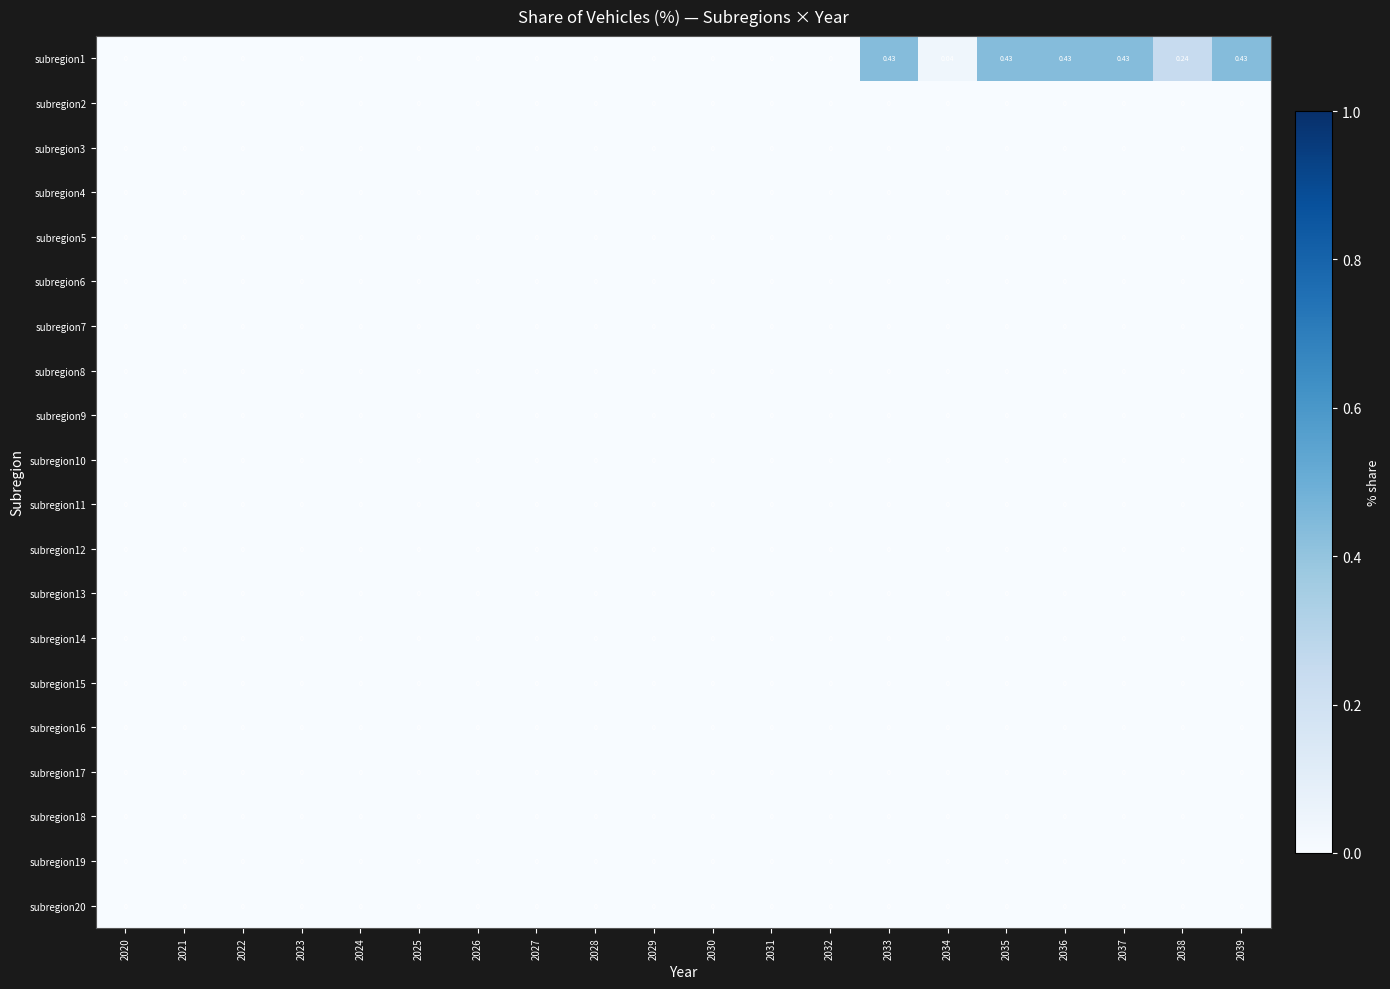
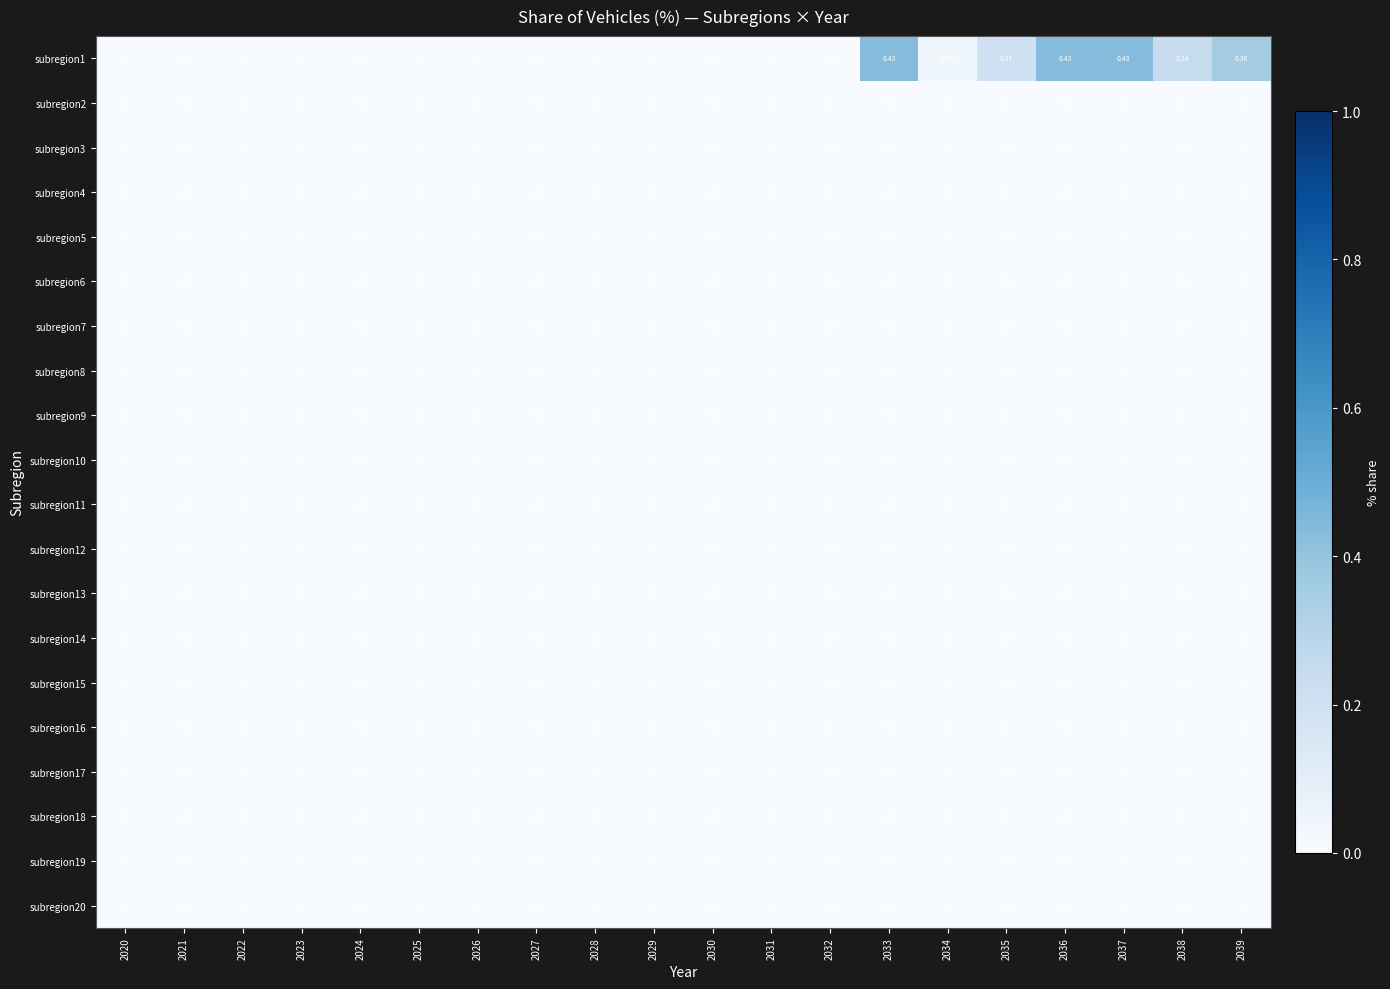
  {
    "subregion1": {
      "2033": 0.43,
-     "2035": 0.43,
+     "2035": 0.21,
      "2036": 0.43,
      "2037": 0.43,
      "2038": 0.24,
-     "2039": 0.43
+     "2039": 0.36
    }
  }
